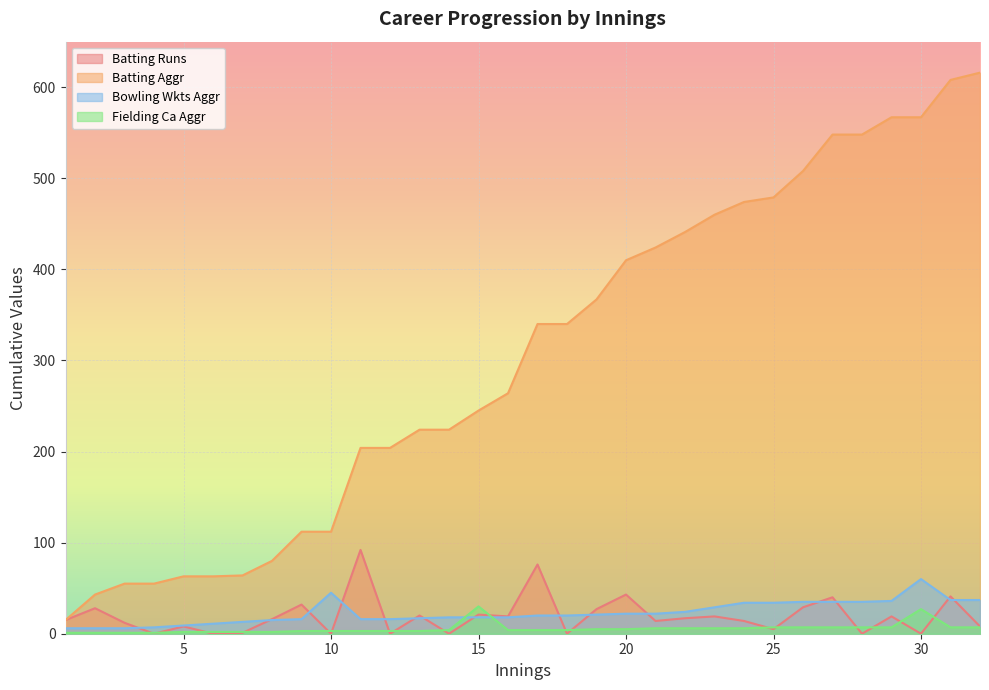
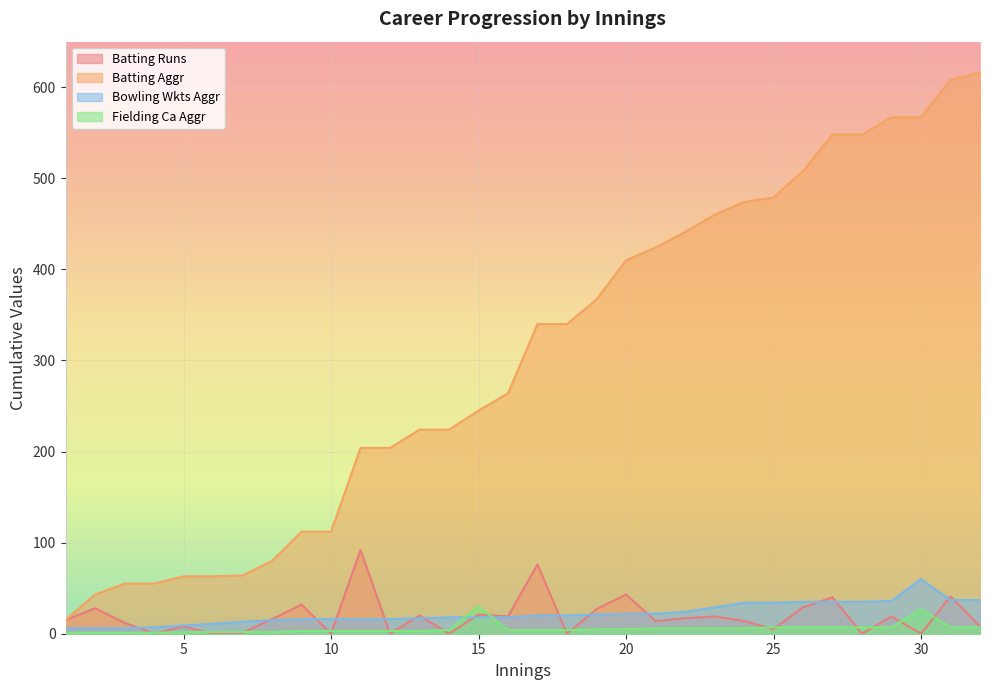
  {
    "Bowling Wkts Aggr": {
-     "10": 50,
+     "10": 20,
      "15": 20,
      "20": 20,
      "25": 30,
      "30": 60
    },
    "Fielding Ca Aggr": {
      "5": 0,
      "10": 0,
      "15": 30,
      "20": 10,
      "30": 30
    }
  }
